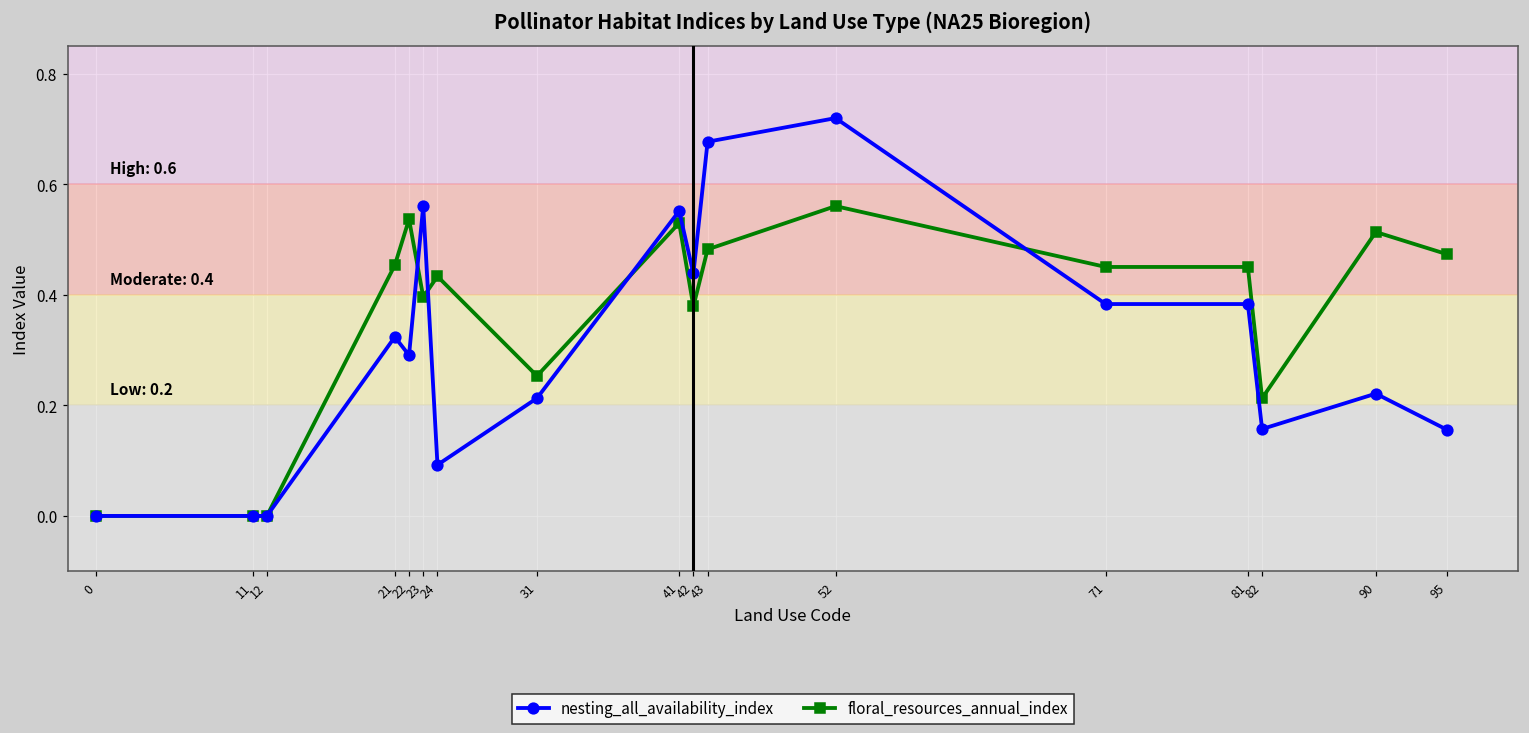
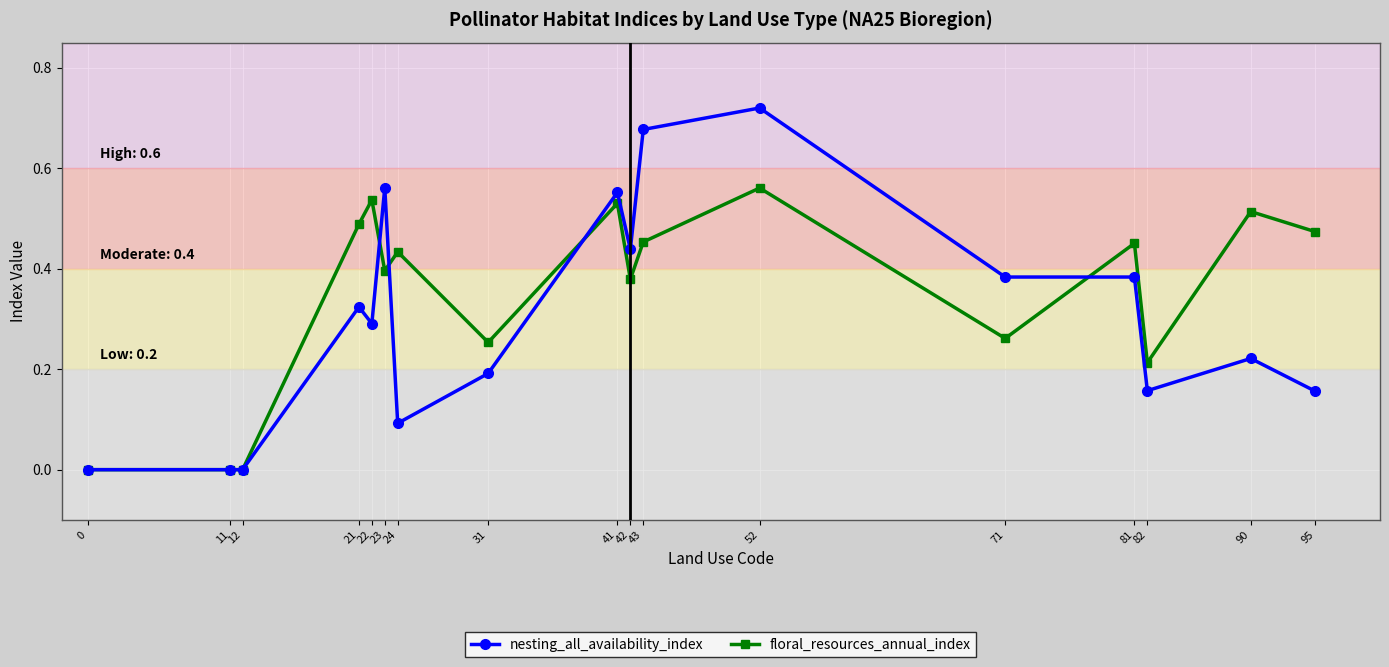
  {
    "nesting_all_availability_index": {
      "21": 0.32,
      "22": 0.29,
      "23": 0.56,
      "24": 0.09,
-     "31": 0.21,
+     "31": 0.19,
      "41": 0.55,
      "42": 0.44,
      "43": 0.68,
      "52": 0.72,
      "71": 0.38,
      "81": 0.38,
      "82": 0.16,
      "90": 0.22,
      "95": 0.16
    },
    "floral_resources_annual_index": {
-     "21": 0.45,
+     "21": 0.49,
      "22": 0.54,
      "23": 0.40,
      "24": 0.43,
      "31": 0.25,
      "41": 0.53,
      "42": 0.38,
-     "43": 0.48,
+     "43": 0.45,
      "52": 0.56,
-     "71": 0.45,
+     "71": 0.26,
      "81": 0.45,
      "82": 0.21,
      "90": 0.51,
      "95": 0.47
    }
  }
